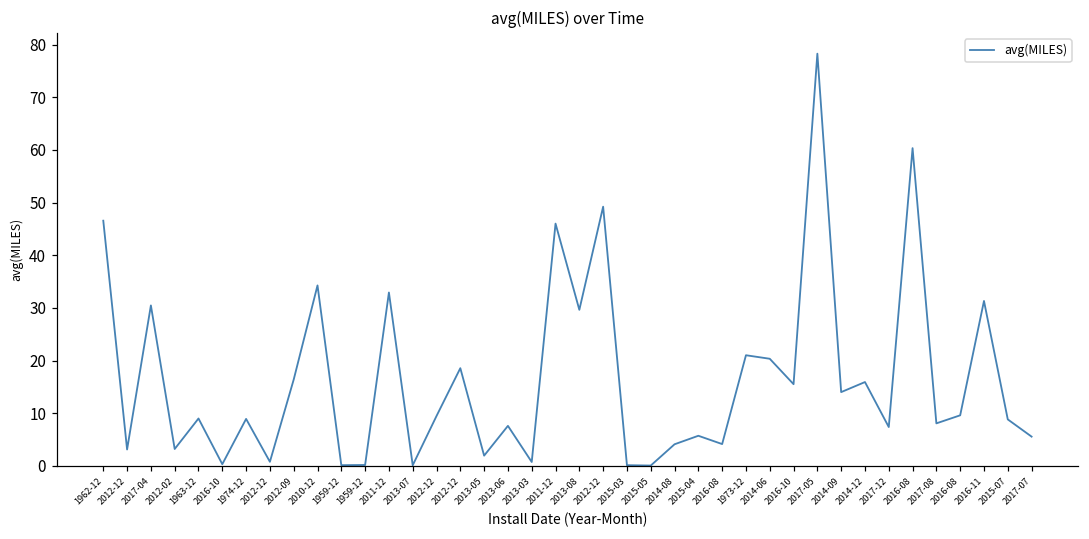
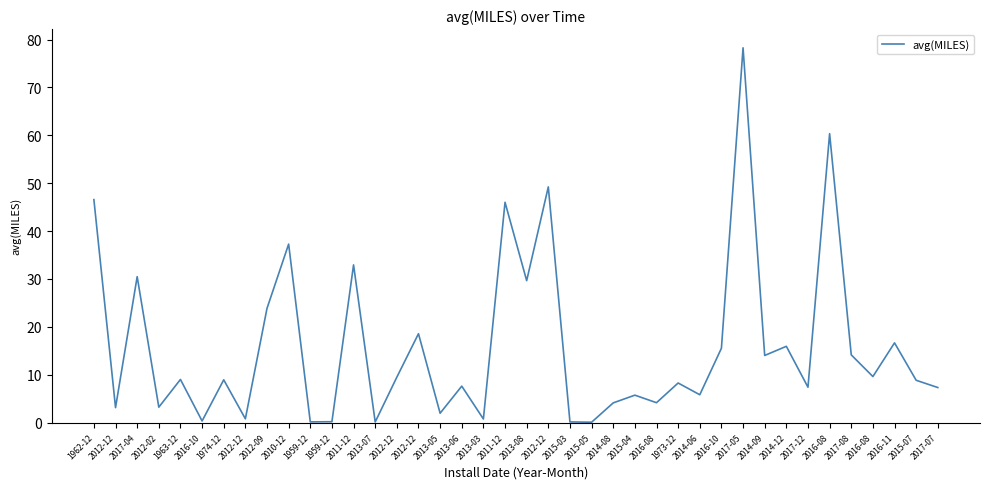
  {
    "1962-12": 47,
    "2017-04": 30,
    "2012-02": 3,
    "1963-12": 9,
    "1974-12": 9,
-   "2012-09": 16,
-   "2010-12": 34,
+   "2012-09": 24,
+   "2010-12": 37,
    "2013-07": 0,
    "2013-05": 2,
    "2013-06": 8,
    "2013-03": 1,
    "2013-08": 30,
    "2015-03": 0,
    "2015-05": 0,
    "2014-08": 4,
    "2015-04": 6,
-   "1973-12": 21,
-   "2014-06": 20,
+   "1973-12": 8,
+   "2014-06": 6,
    "2017-05": 78,
    "2014-09": 14,
    "2014-12": 16,
    "2017-12": 7,
-   "2017-08": 8,
-   "2016-11": 31,
+   "2017-08": 14,
+   "2016-11": 17,
    "2015-07": 9,
-   "2017-07": 6
+   "2017-07": 7
  }
